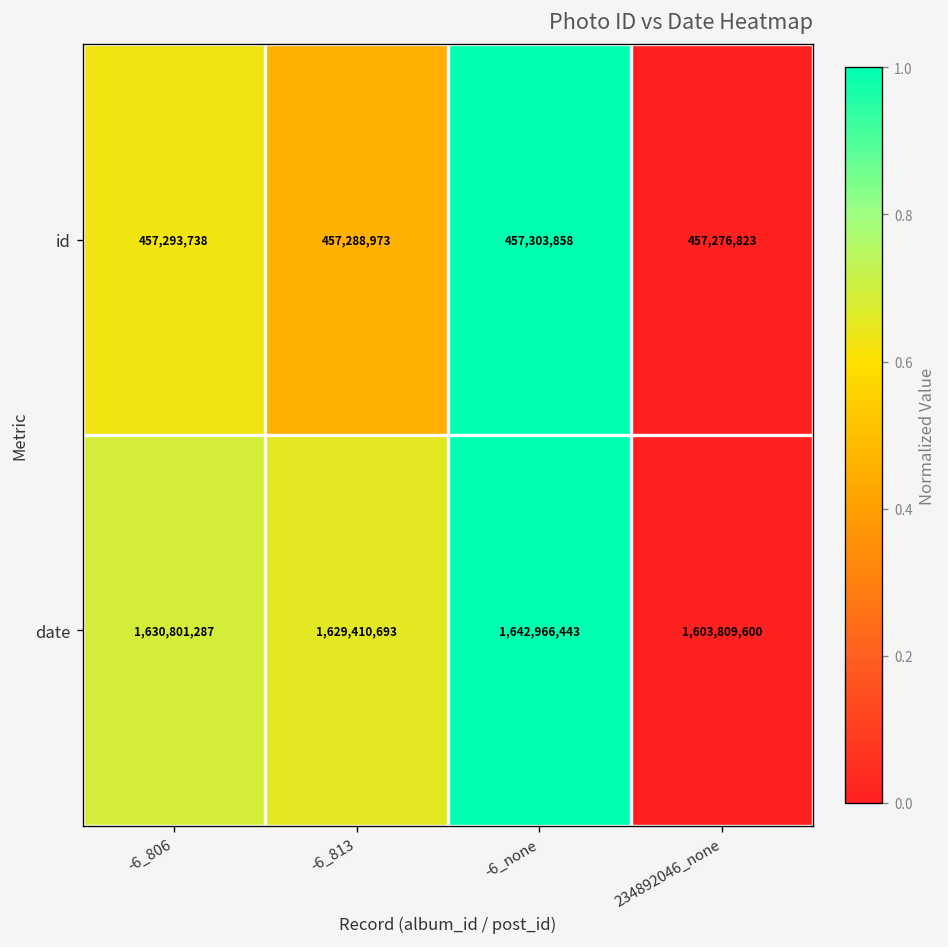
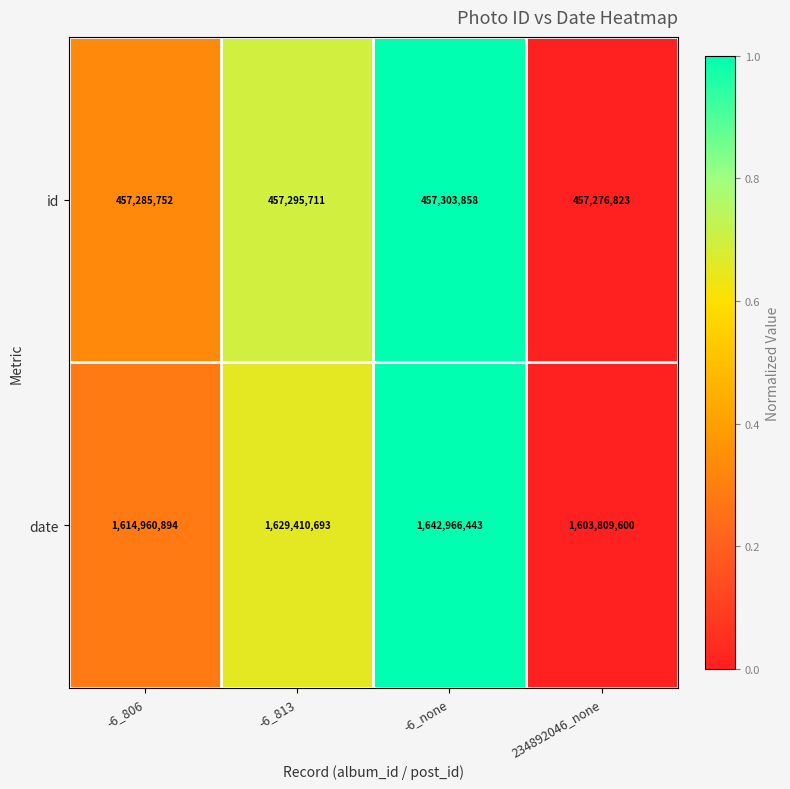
  {
    "id": {
-     "-6_806": "457,293,738",
-     "-6_813": "457,288,973",
+     "-6_806": "457,285,752",
+     "-6_813": "457,295,711",
      "-6_none": "457,303,858",
      "234892046_none": "457,276,823"
    },
    "date": {
-     "-6_806": "1,630,801,287",
+     "-6_806": "1,614,960,894",
      "-6_813": "1,629,410,693",
      "-6_none": "1,642,966,443",
      "234892046_none": "1,603,809,600"
    }
  }
